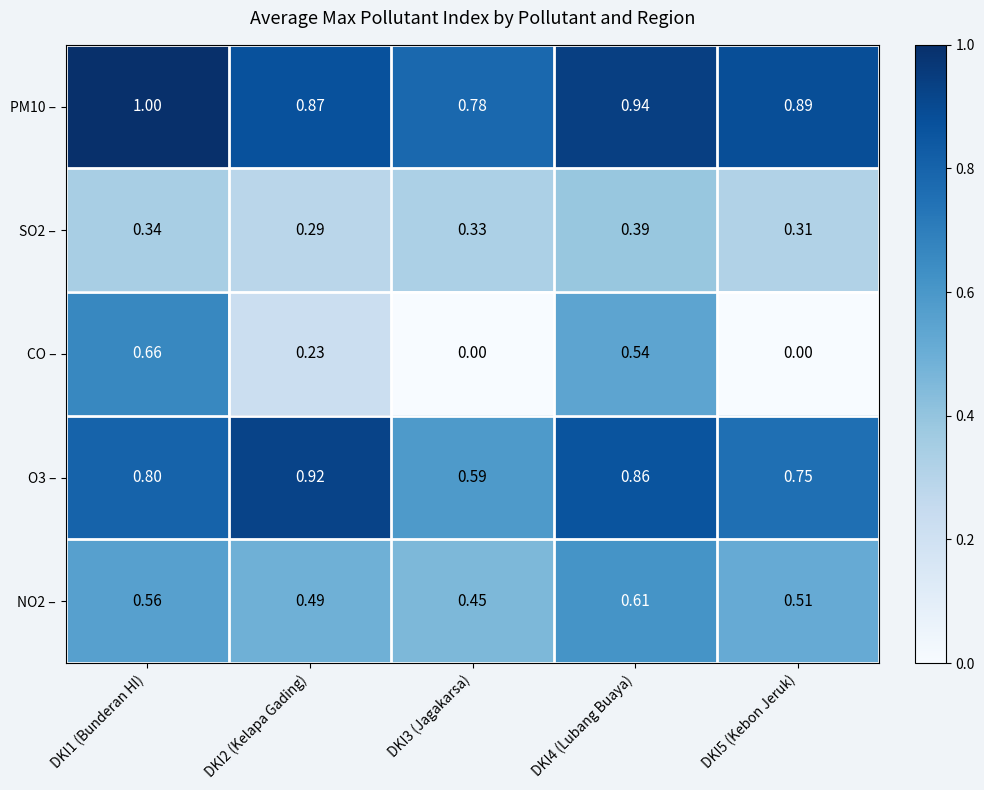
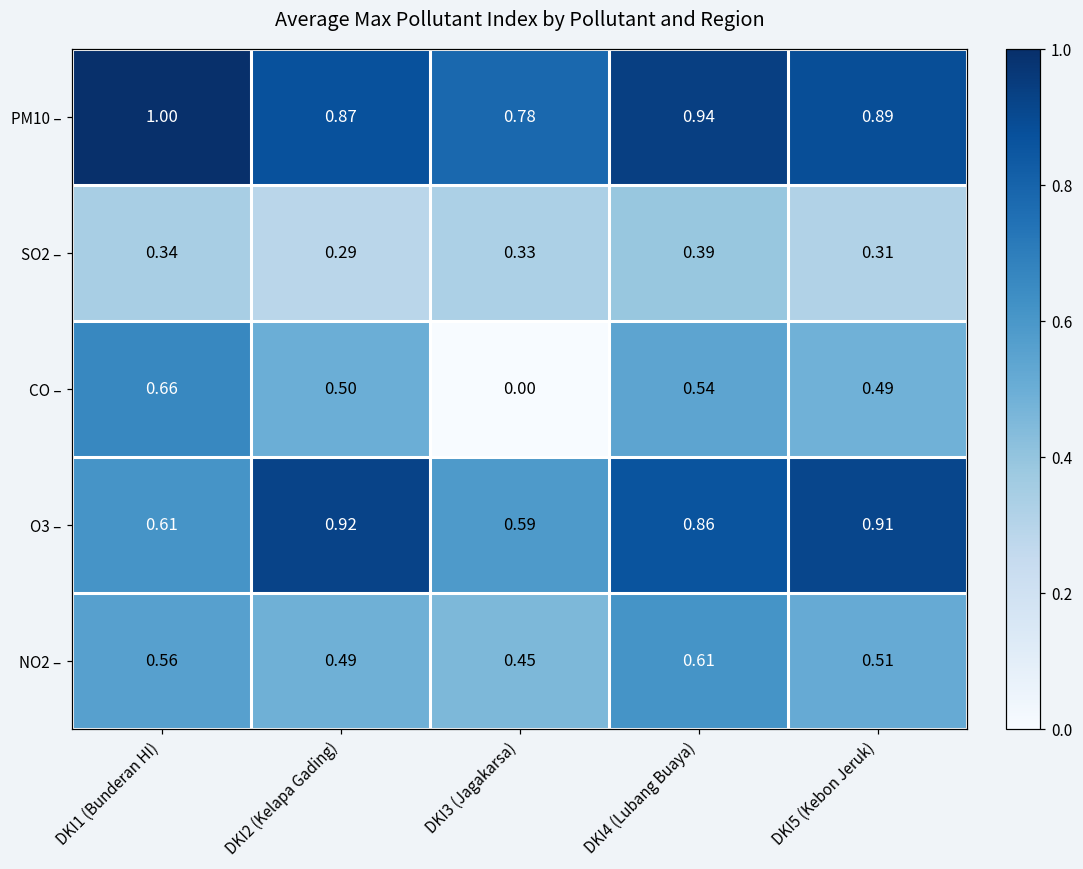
  {
    "PM10 –": {
      "DKI1 (Bunderan HI)": 1.00,
      "DKI2 (Kelapa Gading)": 0.87,
      "DKI3 (Jagakarsa)": 0.78,
      "DKI4 (Lubang Buaya)": 0.94,
      "DKI5 (Kebon Jeruk)": 0.89
    },
    "SO2 –": {
      "DKI1 (Bunderan HI)": 0.34,
      "DKI2 (Kelapa Gading)": 0.29,
      "DKI3 (Jagakarsa)": 0.33,
      "DKI4 (Lubang Buaya)": 0.39,
      "DKI5 (Kebon Jeruk)": 0.31
    },
    "CO –": {
      "DKI1 (Bunderan HI)": 0.66,
-     "DKI2 (Kelapa Gading)": 0.23,
+     "DKI2 (Kelapa Gading)": 0.50,
      "DKI3 (Jagakarsa)": 0.00,
      "DKI4 (Lubang Buaya)": 0.54,
-     "DKI5 (Kebon Jeruk)": 0.00
+     "DKI5 (Kebon Jeruk)": 0.49
    },
    "O3 –": {
-     "DKI1 (Bunderan HI)": 0.80,
+     "DKI1 (Bunderan HI)": 0.61,
      "DKI2 (Kelapa Gading)": 0.92,
      "DKI3 (Jagakarsa)": 0.59,
      "DKI4 (Lubang Buaya)": 0.86,
-     "DKI5 (Kebon Jeruk)": 0.75
+     "DKI5 (Kebon Jeruk)": 0.91
    },
    "NO2 –": {
      "DKI1 (Bunderan HI)": 0.56,
      "DKI2 (Kelapa Gading)": 0.49,
      "DKI3 (Jagakarsa)": 0.45,
      "DKI4 (Lubang Buaya)": 0.61,
      "DKI5 (Kebon Jeruk)": 0.51
    }
  }
